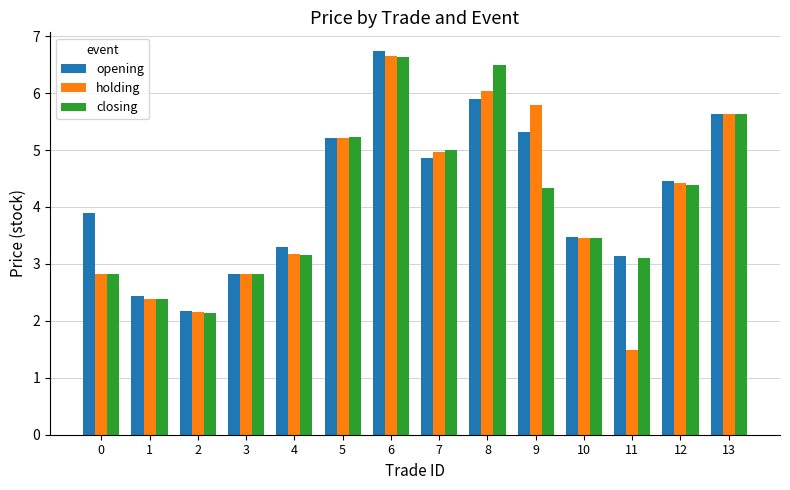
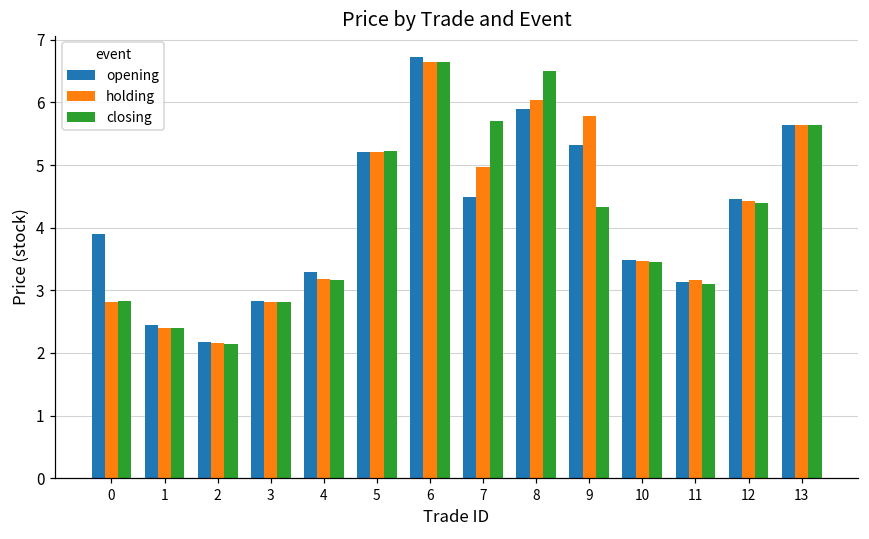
  {
    "opening": {
      "0": 3.9,
      "1": 2.4,
      "2": 2.2,
      "3": 2.8,
      "4": 3.3,
      "5": 5.2,
      "6": 6.7,
-     "7": 4.9,
+     "7": 4.5,
      "8": 5.9,
      "9": 5.3,
      "10": 3.5,
      "11": 3.1,
      "12": 4.5,
      "13": 5.6
    },
    "holding": {
      "0": 2.8,
      "1": 2.4,
      "2": 2.2,
      "3": 2.8,
      "4": 3.2,
      "5": 5.2,
      "6": 6.7,
      "7": 5.0,
      "8": 6.0,
      "9": 5.8,
      "10": 3.5,
-     "11": 1.5,
+     "11": 3.2,
      "12": 4.4,
      "13": 5.6
    },
    "closing": {
      "0": 2.8,
      "1": 2.4,
      "2": 2.1,
      "3": 2.8,
      "4": 3.2,
      "5": 5.2,
      "6": 6.6,
-     "7": 5.0,
+     "7": 5.7,
      "8": 6.5,
      "9": 4.3,
      "10": 3.5,
      "11": 3.1,
      "12": 4.4,
      "13": 5.6
    }
  }
